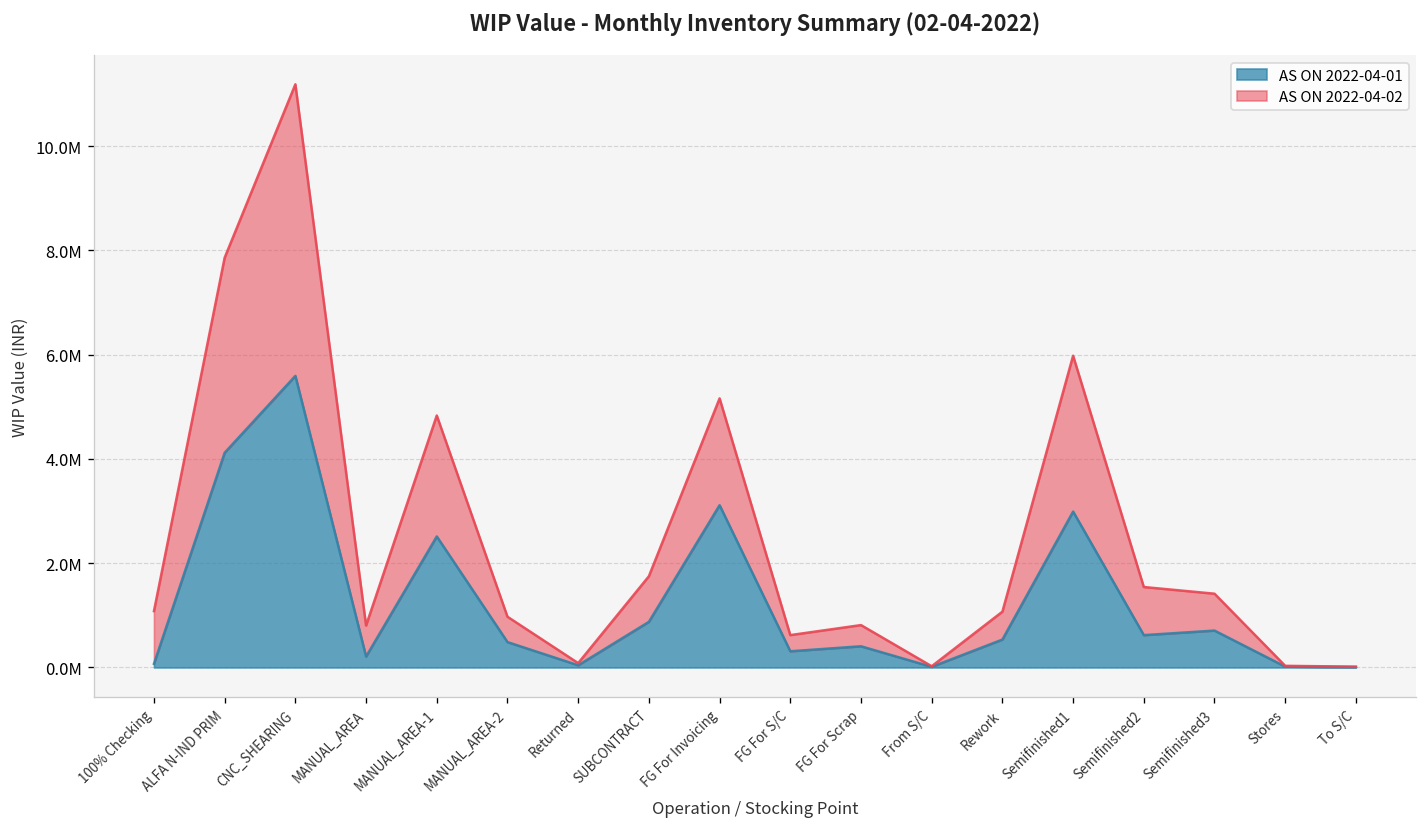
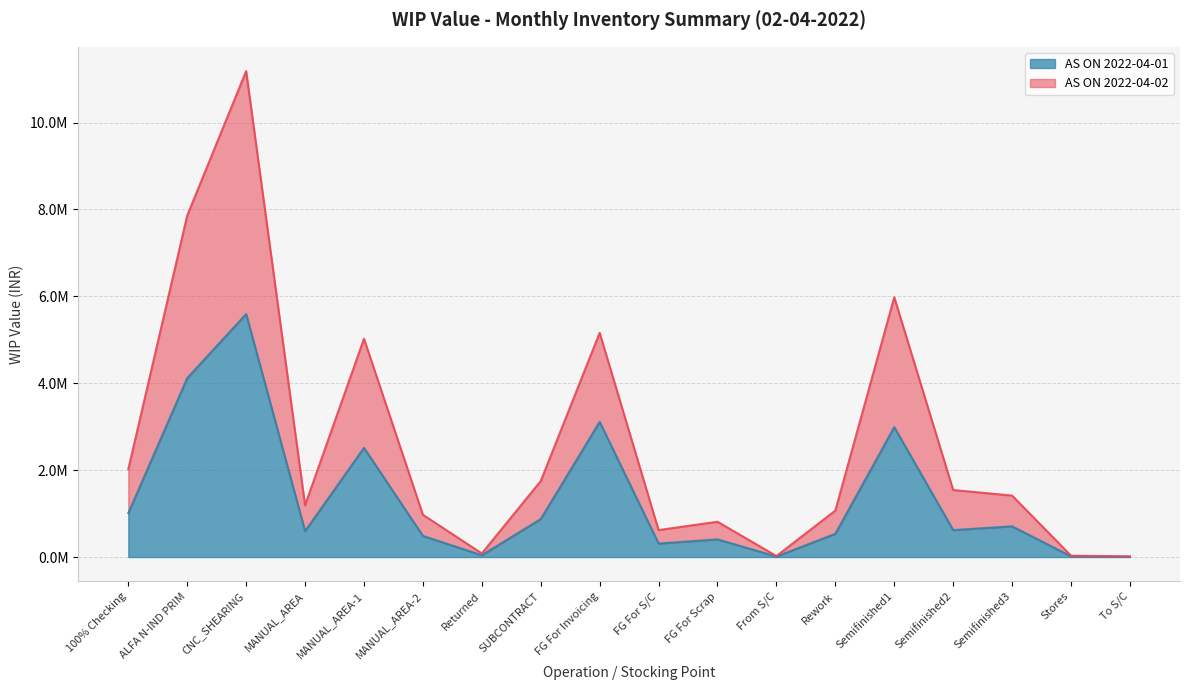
  {
    "AS ON 2022-04-01": {
-     "100% Checking": 100000,
+     "100% Checking": 1000000,
      "ALFA N-IND PRIM": 4100000,
      "CNC_SHEARING": 5600000,
-     "MANUAL_AREA": 200000,
+     "MANUAL_AREA": 600000,
      "MANUAL_AREA-1": 2500000,
      "MANUAL_AREA-2": 500000,
      "SUBCONTRACT": 900000,
      "FG For Invoicing": 3100000,
      "FG For S/C": 300000,
      "FG For Scrap": 400000,
      "Rework": 500000,
      "Semifinished1": 3000000,
      "Semifinished2": 600000,
      "Semifinished3": 700000
    },
    "AS ON 2022-04-02": {
      "100% Checking": 1000000,
      "ALFA N-IND PRIM": 3700000,
      "CNC_SHEARING": 5600000,
      "MANUAL_AREA": 600000,
-     "MANUAL_AREA-1": 2300000,
+     "MANUAL_AREA-1": 2500000,
      "MANUAL_AREA-2": 500000,
      "SUBCONTRACT": 900000,
      "FG For Invoicing": 2000000,
      "FG For S/C": 300000,
      "FG For Scrap": 400000,
      "Rework": 500000,
      "Semifinished1": 3000000,
      "Semifinished2": 900000,
      "Semifinished3": 700000
    }
  }
